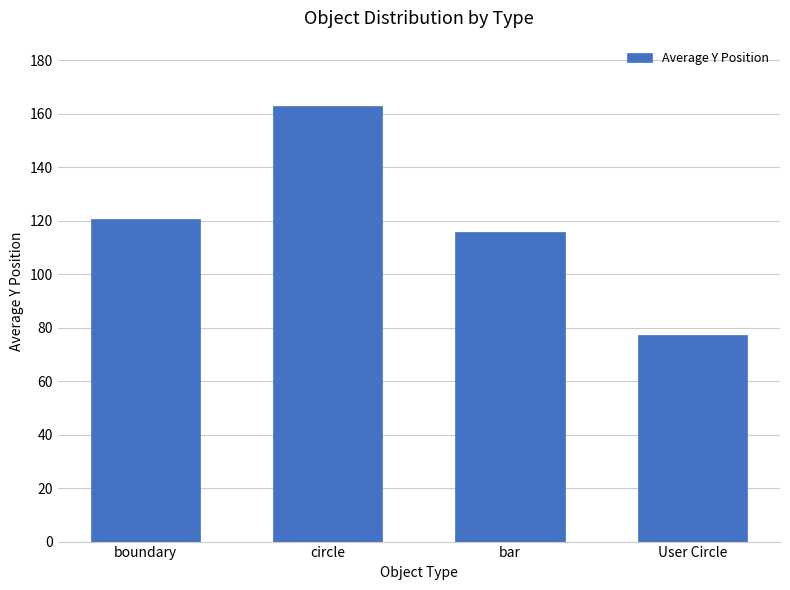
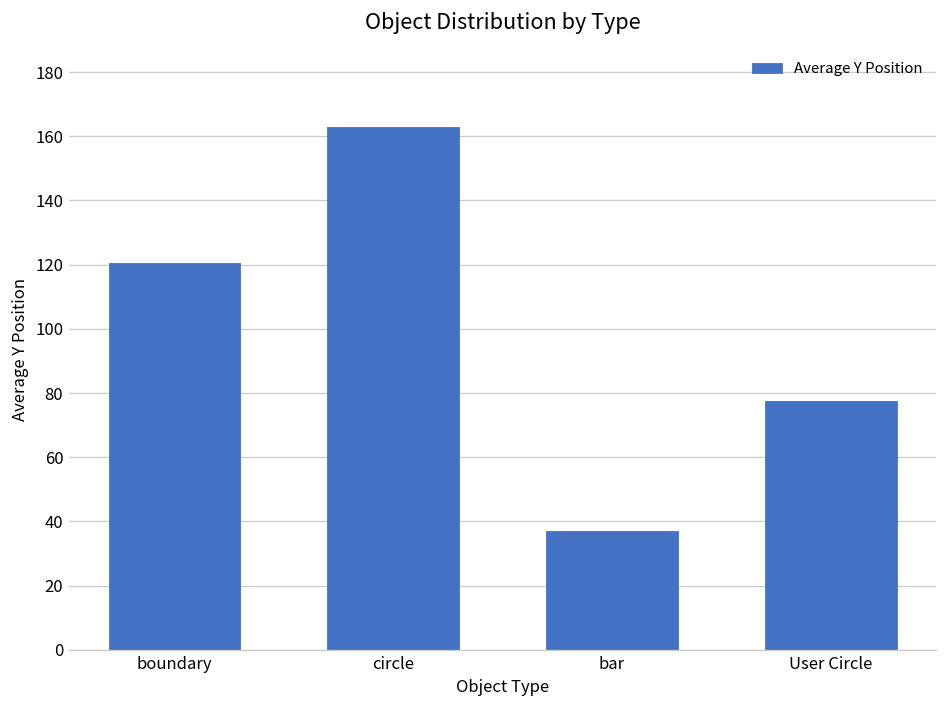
  {
    "boundary": 121,
    "circle": 163,
-   "bar": 116,
+   "bar": 37,
    "User Circle": 77
  }
